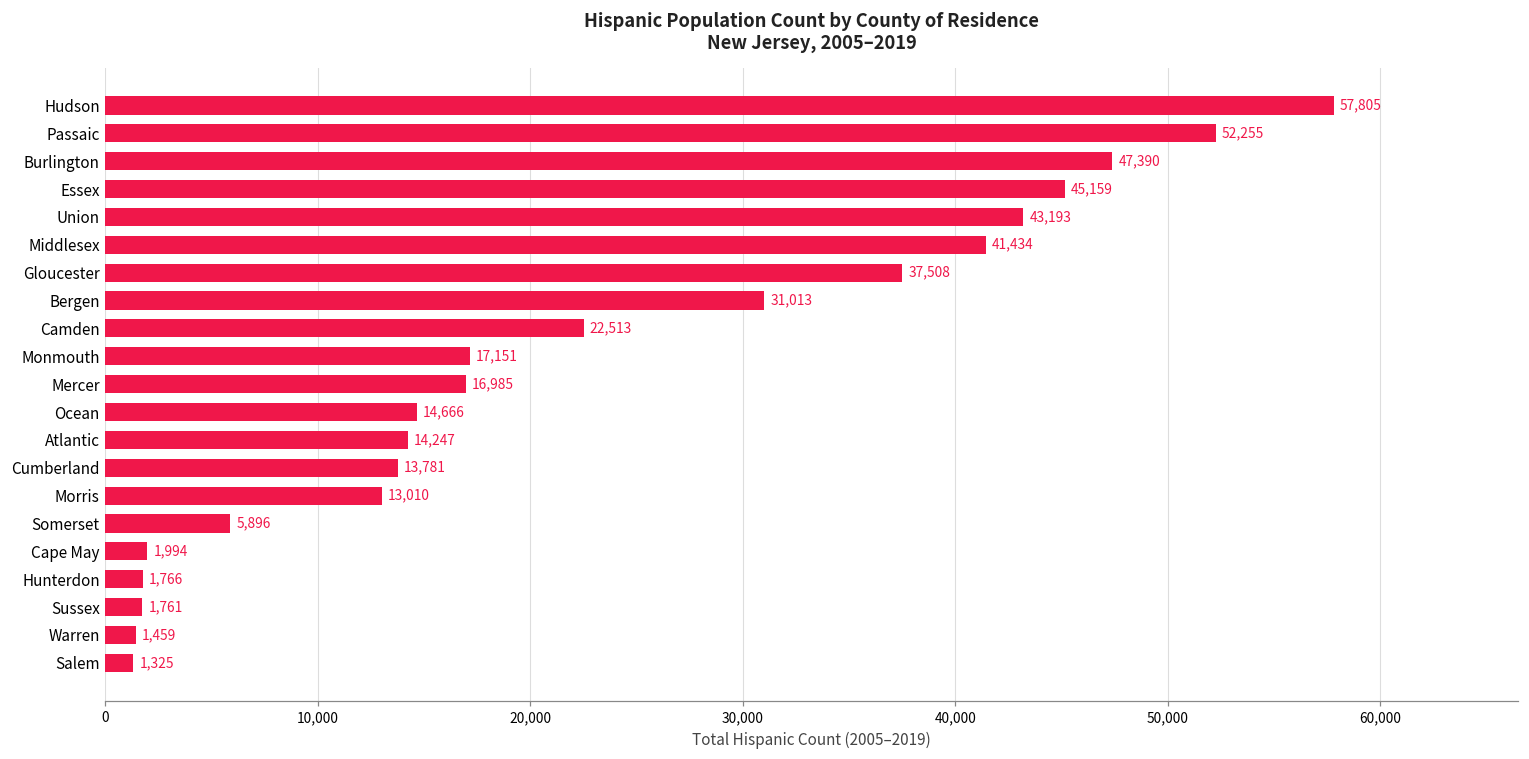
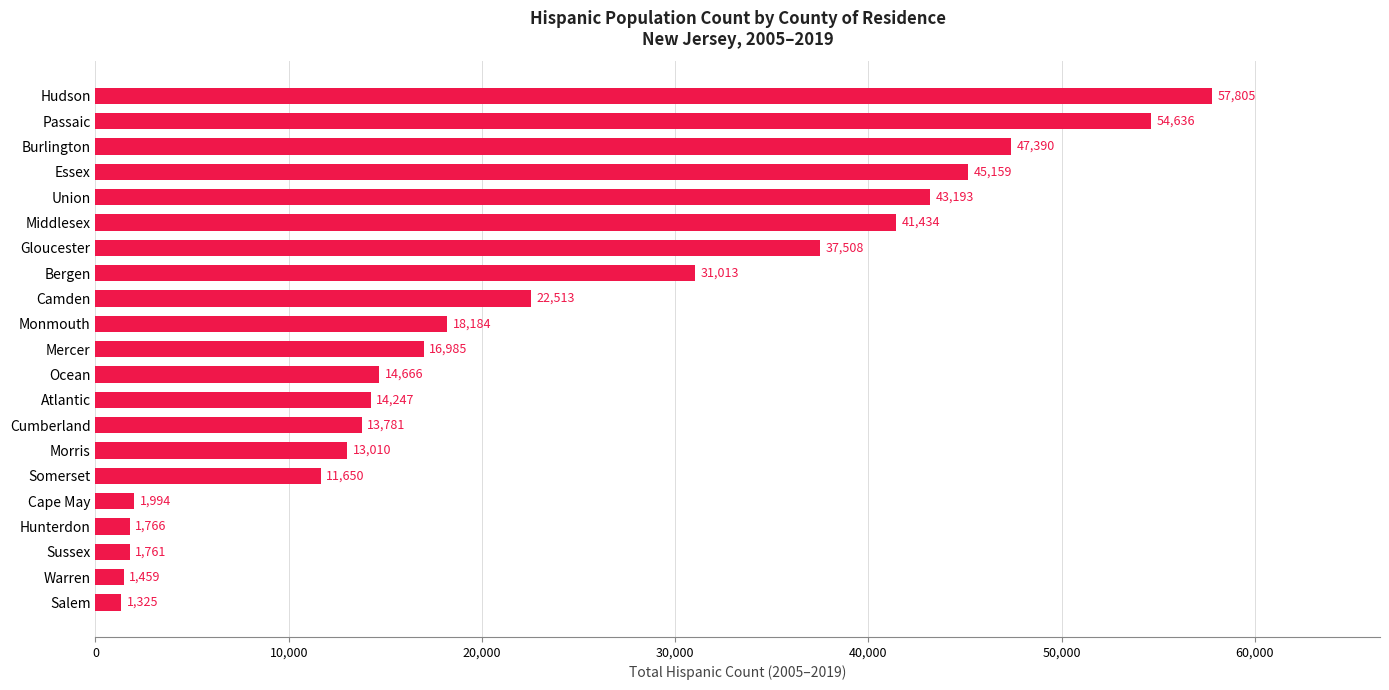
  {
    "Hudson": "57,805",
-   "Passaic": "52,255",
+   "Passaic": "54,636",
    "Burlington": "47,390",
    "Essex": "45,159",
    "Union": "43,193",
    "Middlesex": "41,434",
    "Gloucester": "37,508",
    "Bergen": "31,013",
    "Camden": "22,513",
-   "Monmouth": "17,151",
+   "Monmouth": "18,184",
    "Mercer": "16,985",
    "Ocean": "14,666",
    "Atlantic": "14,247",
    "Cumberland": "13,781",
    "Morris": "13,010",
-   "Somerset": "5,896",
+   "Somerset": "11,650",
    "Cape May": "1,994",
    "Hunterdon": "1,766",
    "Sussex": "1,761",
    "Warren": "1,459",
    "Salem": "1,325"
  }
